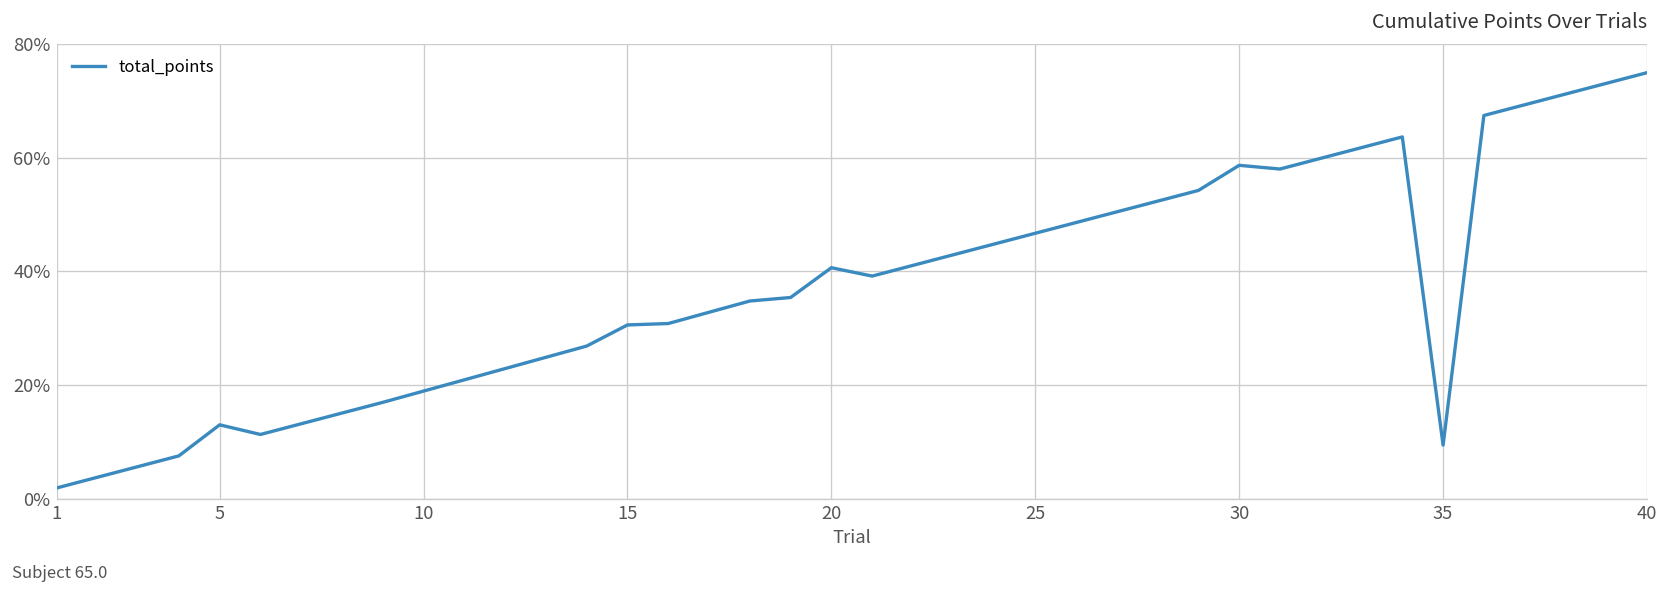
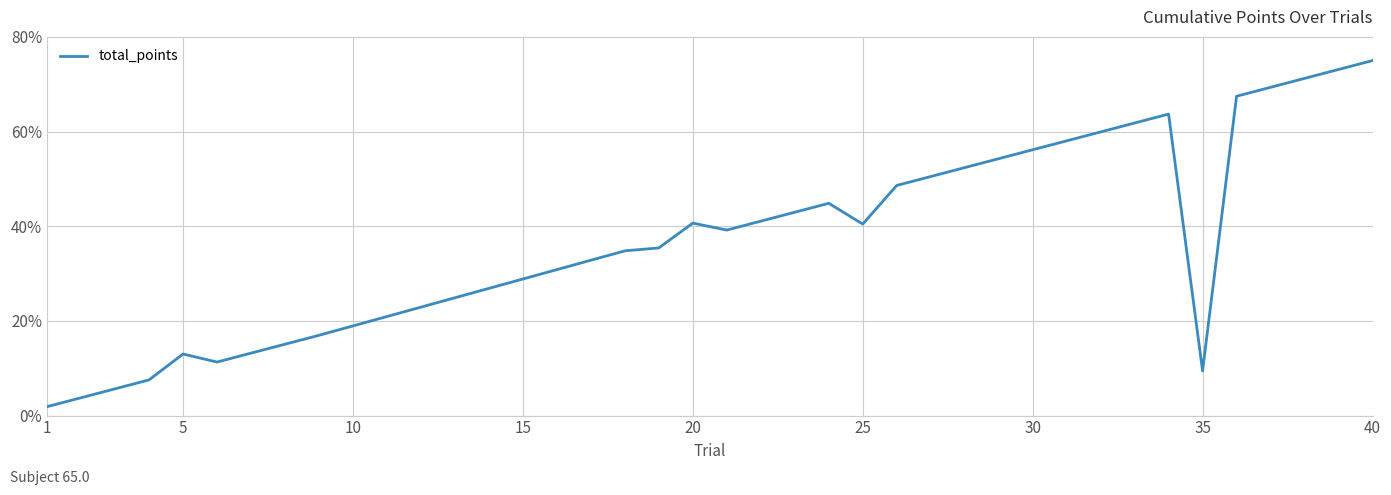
  {
    "1": "2%",
    "5": "13%",
    "10": "19%",
-   "15": "31%",
+   "15": "29%",
    "20": "41%",
-   "25": "47%",
-   "30": "59%",
+   "25": "40%",
+   "30": "56%",
    "35": "9%",
    "40": "75%"
  }
